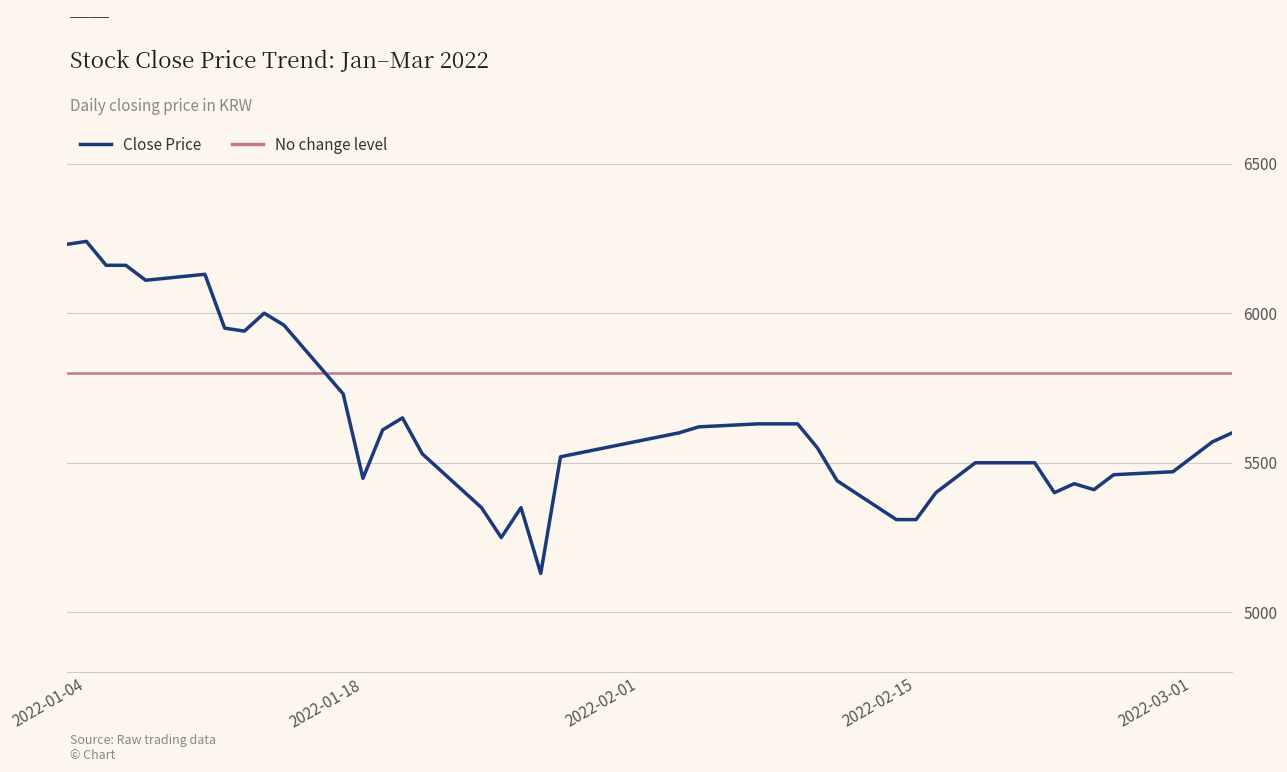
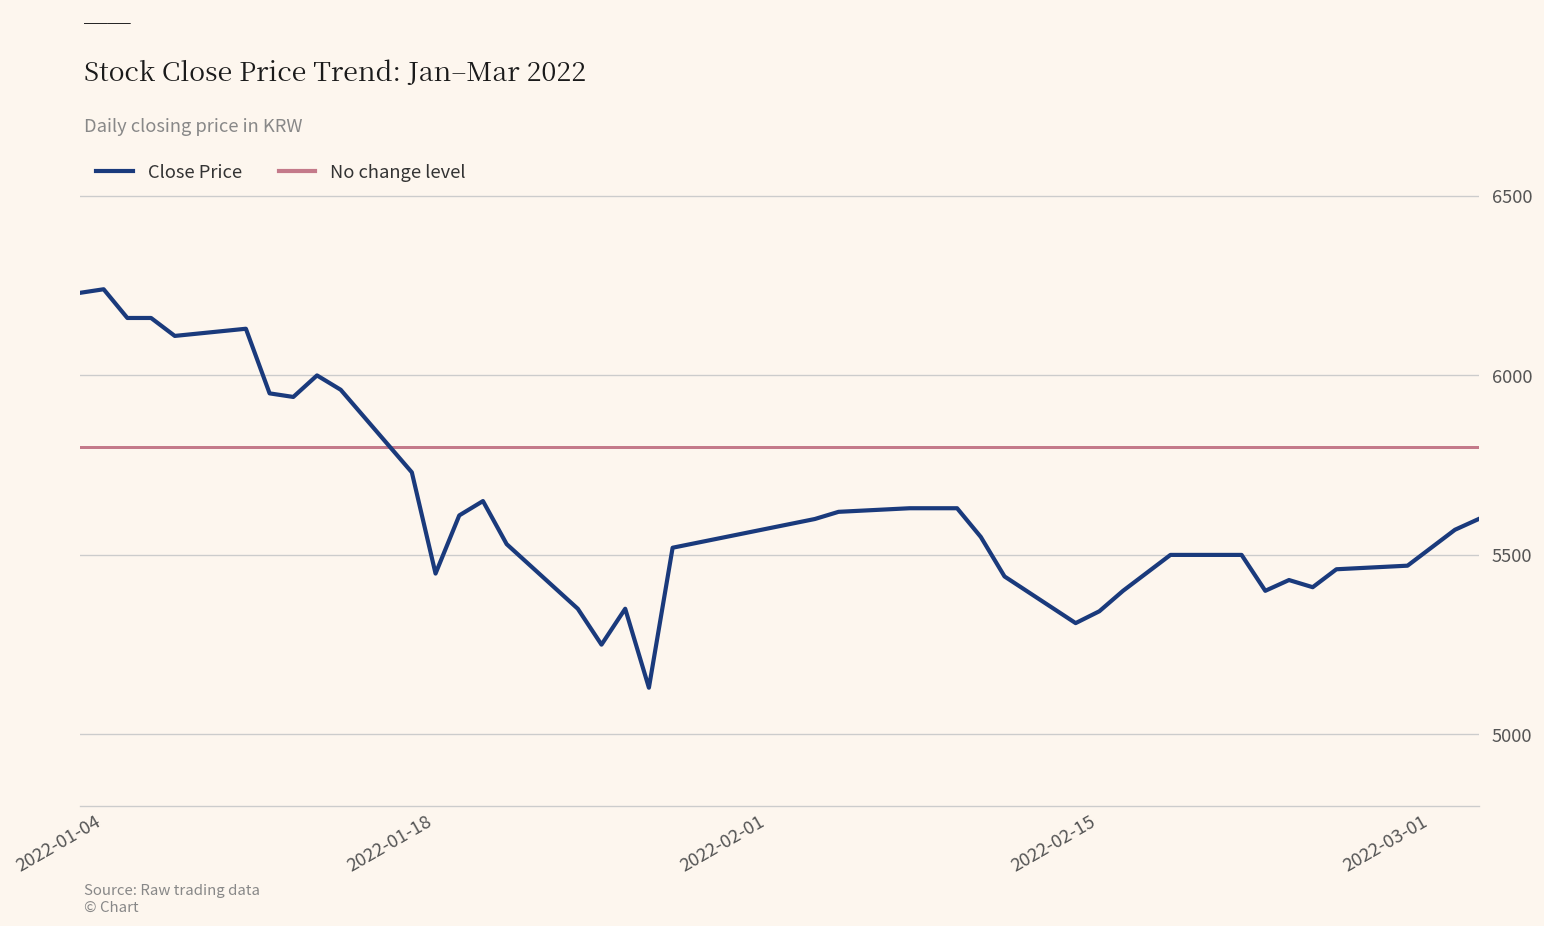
  {
    "2022-01-04": 6240,
    "2022-01-18": 5450,
-   "2022-02-15": 5310
+   "2022-02-15": 5340
  }
